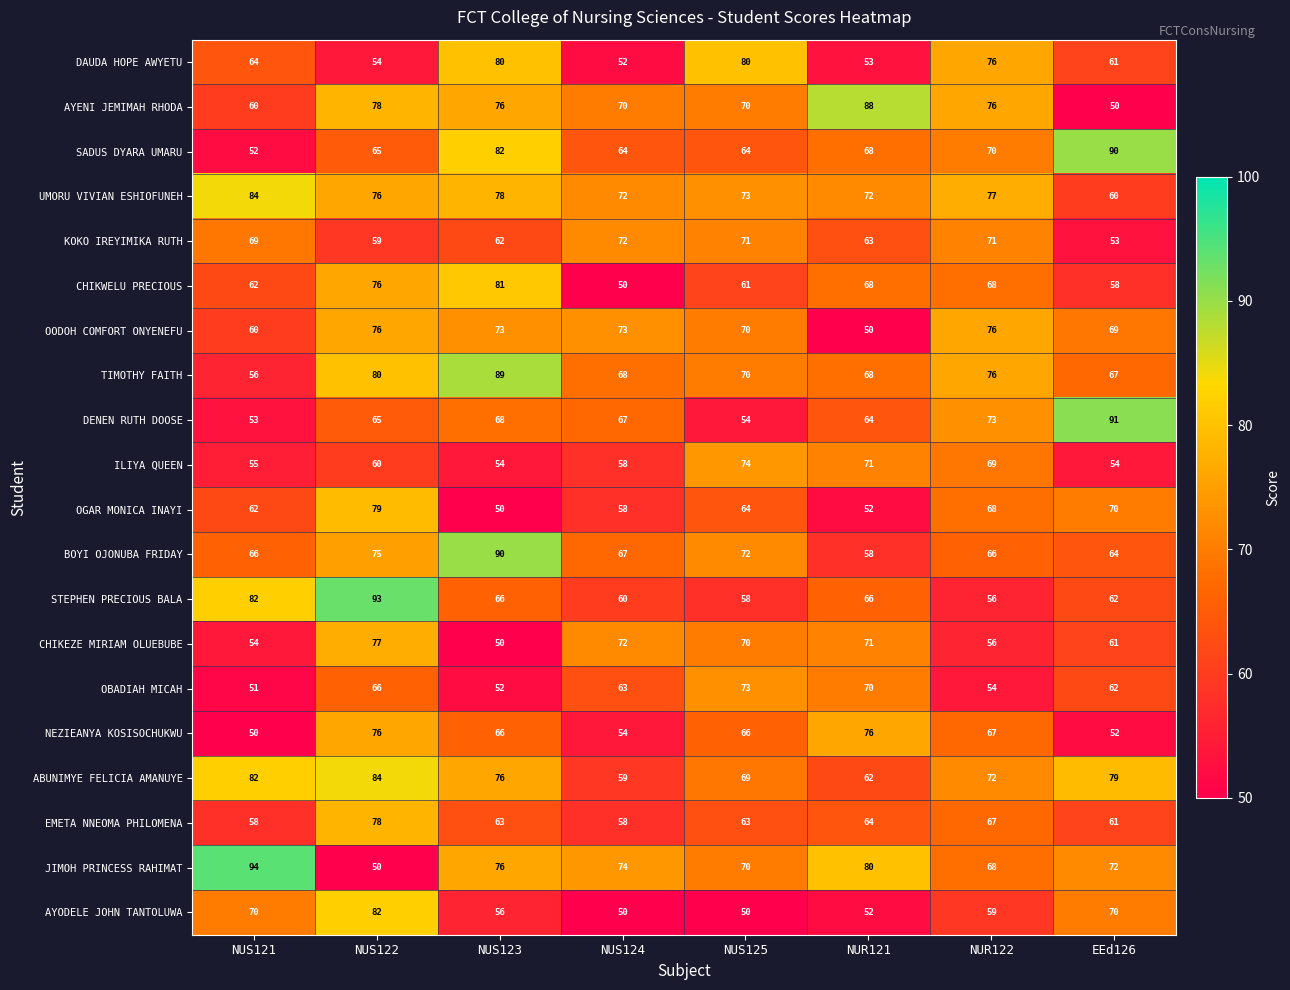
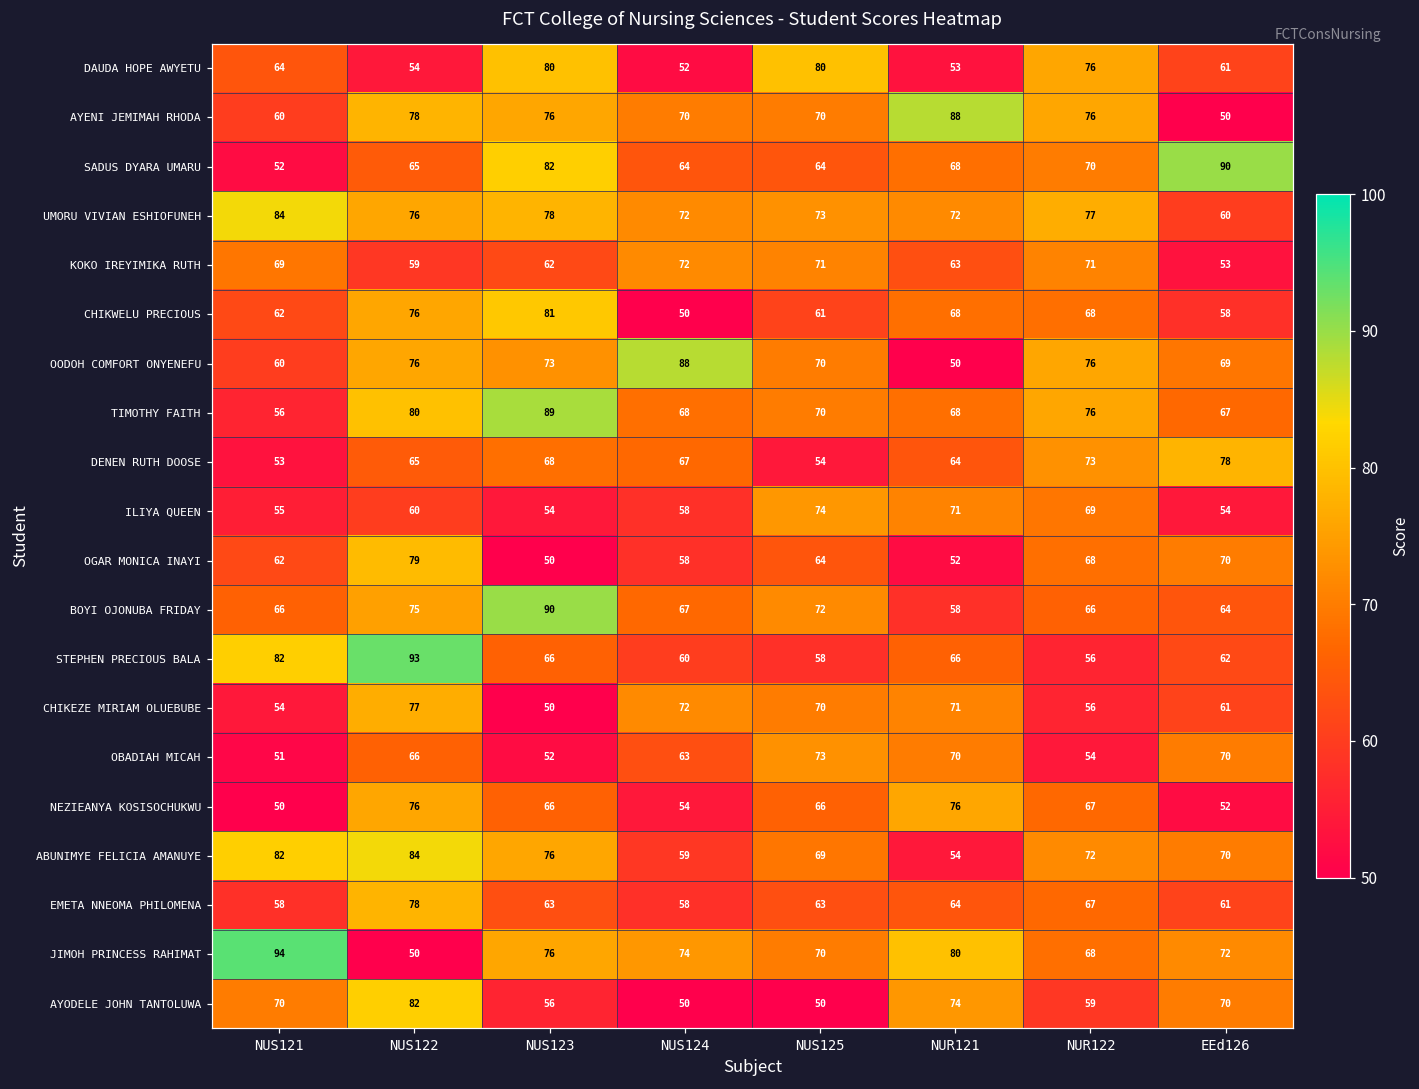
  {
    "DAUDA HOPE AWYETU": {
      "NUS121": 64,
      "NUS122": 54,
      "NUS123": 80,
      "NUS124": 52,
      "NUS125": 80,
      "NUR121": 53,
      "NUR122": 76,
      "EEd126": 61
    },
    "AYENI JEMIMAH RHODA": {
      "NUS121": 60,
      "NUS122": 78,
      "NUS123": 76,
      "NUS124": 70,
      "NUS125": 70,
      "NUR121": 88,
      "NUR122": 76,
      "EEd126": 50
    },
    "SADUS DYARA UMARU": {
      "NUS121": 52,
      "NUS122": 65,
      "NUS123": 82,
      "NUS124": 64,
      "NUS125": 64,
      "NUR121": 68,
      "NUR122": 70,
      "EEd126": 90
    },
    "UMORU VIVIAN ESHIOFUNEH": {
      "NUS121": 84,
      "NUS122": 76,
      "NUS123": 78,
      "NUS124": 72,
      "NUS125": 73,
      "NUR121": 72,
      "NUR122": 77,
      "EEd126": 60
    },
    "KOKO IREYIMIKA RUTH": {
      "NUS121": 69,
      "NUS122": 59,
      "NUS123": 62,
      "NUS124": 72,
      "NUS125": 71,
      "NUR121": 63,
      "NUR122": 71,
      "EEd126": 53
    },
    "CHIKWELU PRECIOUS": {
      "NUS121": 62,
      "NUS122": 76,
      "NUS123": 81,
      "NUS124": 50,
      "NUS125": 61,
      "NUR121": 68,
      "NUR122": 68,
      "EEd126": 58
    },
    "OODOH COMFORT ONYENEFU": {
      "NUS121": 60,
      "NUS122": 76,
      "NUS123": 73,
-     "NUS124": 73,
+     "NUS124": 88,
      "NUS125": 70,
      "NUR121": 50,
      "NUR122": 76,
      "EEd126": 69
    },
    "TIMOTHY FAITH": {
      "NUS121": 56,
      "NUS122": 80,
      "NUS123": 89,
      "NUS124": 68,
      "NUS125": 70,
      "NUR121": 68,
      "NUR122": 76,
      "EEd126": 67
    },
    "DENEN RUTH DOOSE": {
      "NUS121": 53,
      "NUS122": 65,
      "NUS123": 68,
      "NUS124": 67,
      "NUS125": 54,
      "NUR121": 64,
      "NUR122": 73,
-     "EEd126": 91
+     "EEd126": 78
    },
    "ILIYA QUEEN": {
      "NUS121": 55,
      "NUS122": 60,
      "NUS123": 54,
      "NUS124": 58,
      "NUS125": 74,
      "NUR121": 71,
      "NUR122": 69,
      "EEd126": 54
    },
    "OGAR MONICA INAYI": {
      "NUS121": 62,
      "NUS122": 79,
      "NUS123": 50,
      "NUS124": 58,
      "NUS125": 64,
      "NUR121": 52,
      "NUR122": 68,
      "EEd126": 70
    },
    "BOYI OJONUBA FRIDAY": {
      "NUS121": 66,
      "NUS122": 75,
      "NUS123": 90,
      "NUS124": 67,
      "NUS125": 72,
      "NUR121": 58,
      "NUR122": 66,
      "EEd126": 64
    },
    "STEPHEN PRECIOUS BALA": {
      "NUS121": 82,
      "NUS122": 93,
      "NUS123": 66,
      "NUS124": 60,
      "NUS125": 58,
      "NUR121": 66,
      "NUR122": 56,
      "EEd126": 62
    },
    "CHIKEZE MIRIAM OLUEBUBE": {
      "NUS121": 54,
      "NUS122": 77,
      "NUS123": 50,
      "NUS124": 72,
      "NUS125": 70,
      "NUR121": 71,
      "NUR122": 56,
      "EEd126": 61
    },
    "OBADIAH MICAH": {
      "NUS121": 51,
      "NUS122": 66,
      "NUS123": 52,
      "NUS124": 63,
      "NUS125": 73,
      "NUR121": 70,
      "NUR122": 54,
-     "EEd126": 62
+     "EEd126": 70
    },
    "NEZIEANYA KOSISOCHUKWU": {
      "NUS121": 50,
      "NUS122": 76,
      "NUS123": 66,
      "NUS124": 54,
      "NUS125": 66,
      "NUR121": 76,
      "NUR122": 67,
      "EEd126": 52
    },
    "ABUNIMYE FELICIA AMANUYE": {
      "NUS121": 82,
      "NUS122": 84,
      "NUS123": 76,
      "NUS124": 59,
      "NUS125": 69,
-     "NUR121": 62,
+     "NUR121": 54,
      "NUR122": 72,
-     "EEd126": 79
+     "EEd126": 70
    },
    "EMETA NNEOMA PHILOMENA": {
      "NUS121": 58,
      "NUS122": 78,
      "NUS123": 63,
      "NUS124": 58,
      "NUS125": 63,
      "NUR121": 64,
      "NUR122": 67,
      "EEd126": 61
    },
    "JIMOH PRINCESS RAHIMAT": {
      "NUS121": 94,
      "NUS122": 50,
      "NUS123": 76,
      "NUS124": 74,
      "NUS125": 70,
      "NUR121": 80,
      "NUR122": 68,
      "EEd126": 72
    },
    "AYODELE JOHN TANTOLUWA": {
      "NUS121": 70,
      "NUS122": 82,
      "NUS123": 56,
      "NUS124": 50,
      "NUS125": 50,
-     "NUR121": 52,
+     "NUR121": 74,
      "NUR122": 59,
      "EEd126": 70
    }
  }
